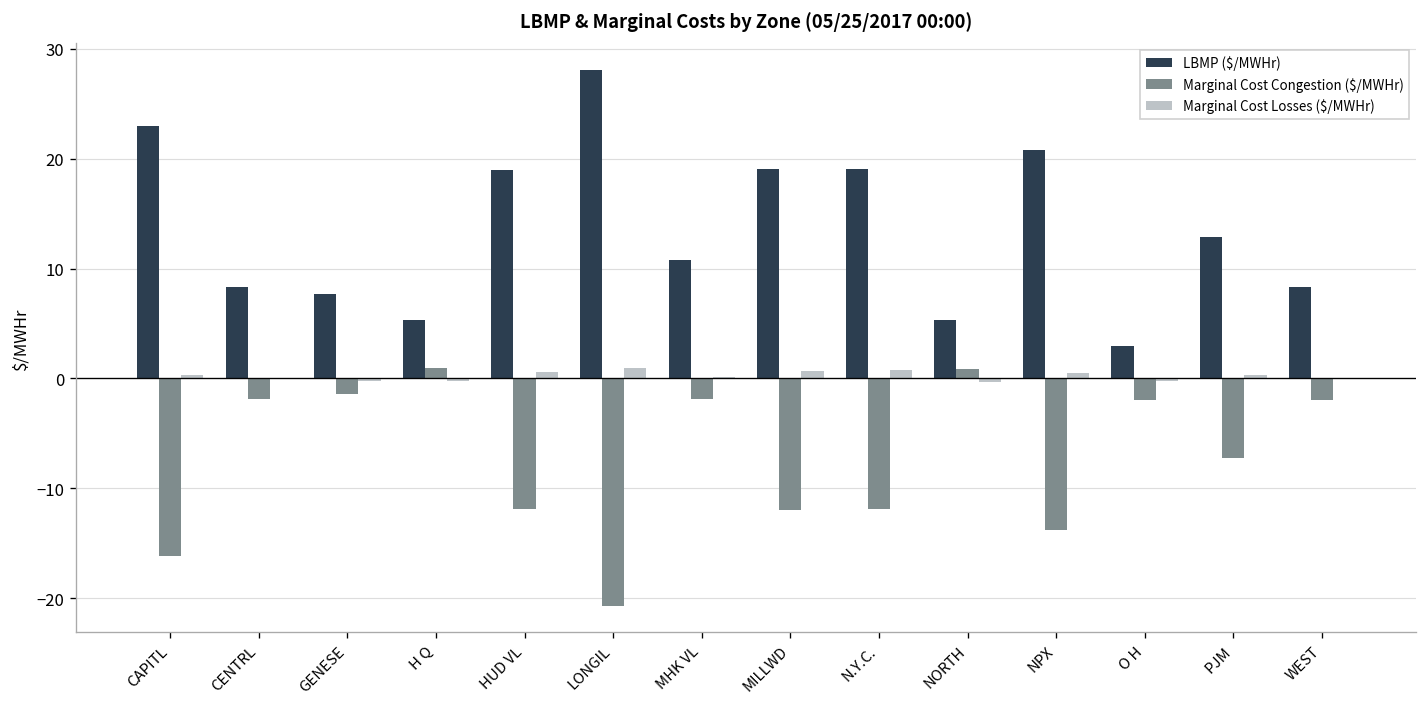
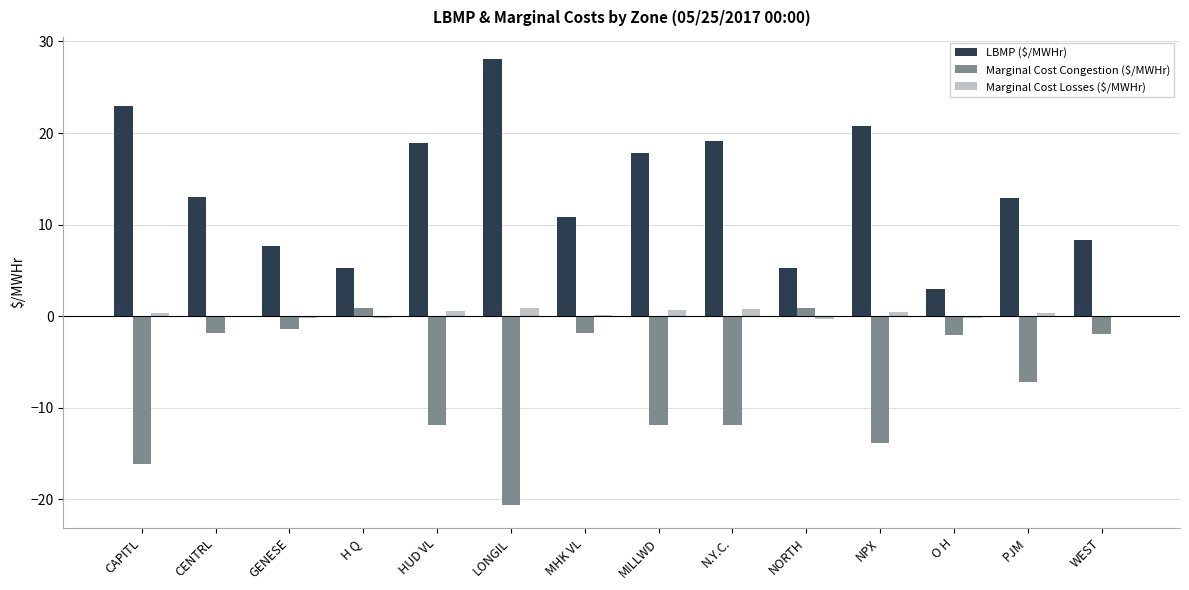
  {
    "LBMP ($/MWHr)": {
      "CAPITL": 23,
-     "CENTRL": 8,
+     "CENTRL": 13,
      "GENESE": 8,
      "H Q": 5,
      "HUD VL": 19,
      "LONGIL": 28,
      "MHK VL": 11,
-     "MILLWD": 19,
+     "MILLWD": 18,
      "N.Y.C.": 19,
      "NORTH": 5,
      "NPX": 21,
      "O H": 3,
      "PJM": 13,
      "WEST": 8
    },
    "Marginal Cost Congestion ($/MWHr)": {
      "CAPITL": -16,
      "CENTRL": -2,
      "GENESE": -1,
      "H Q": 1,
      "HUD VL": -12,
      "LONGIL": -21,
      "MHK VL": -2,
      "MILLWD": -12,
      "N.Y.C.": -12,
      "NORTH": 1,
      "NPX": -14,
      "O H": -2,
      "PJM": -7,
      "WEST": -2
    },
    "Marginal Cost Losses ($/MWHr)": {
      "CAPITL": 0,
      "HUD VL": 1,
      "LONGIL": 1,
      "MILLWD": 1,
      "N.Y.C.": 1,
      "NORTH": 0,
      "NPX": 1,
      "PJM": 0
    }
  }
